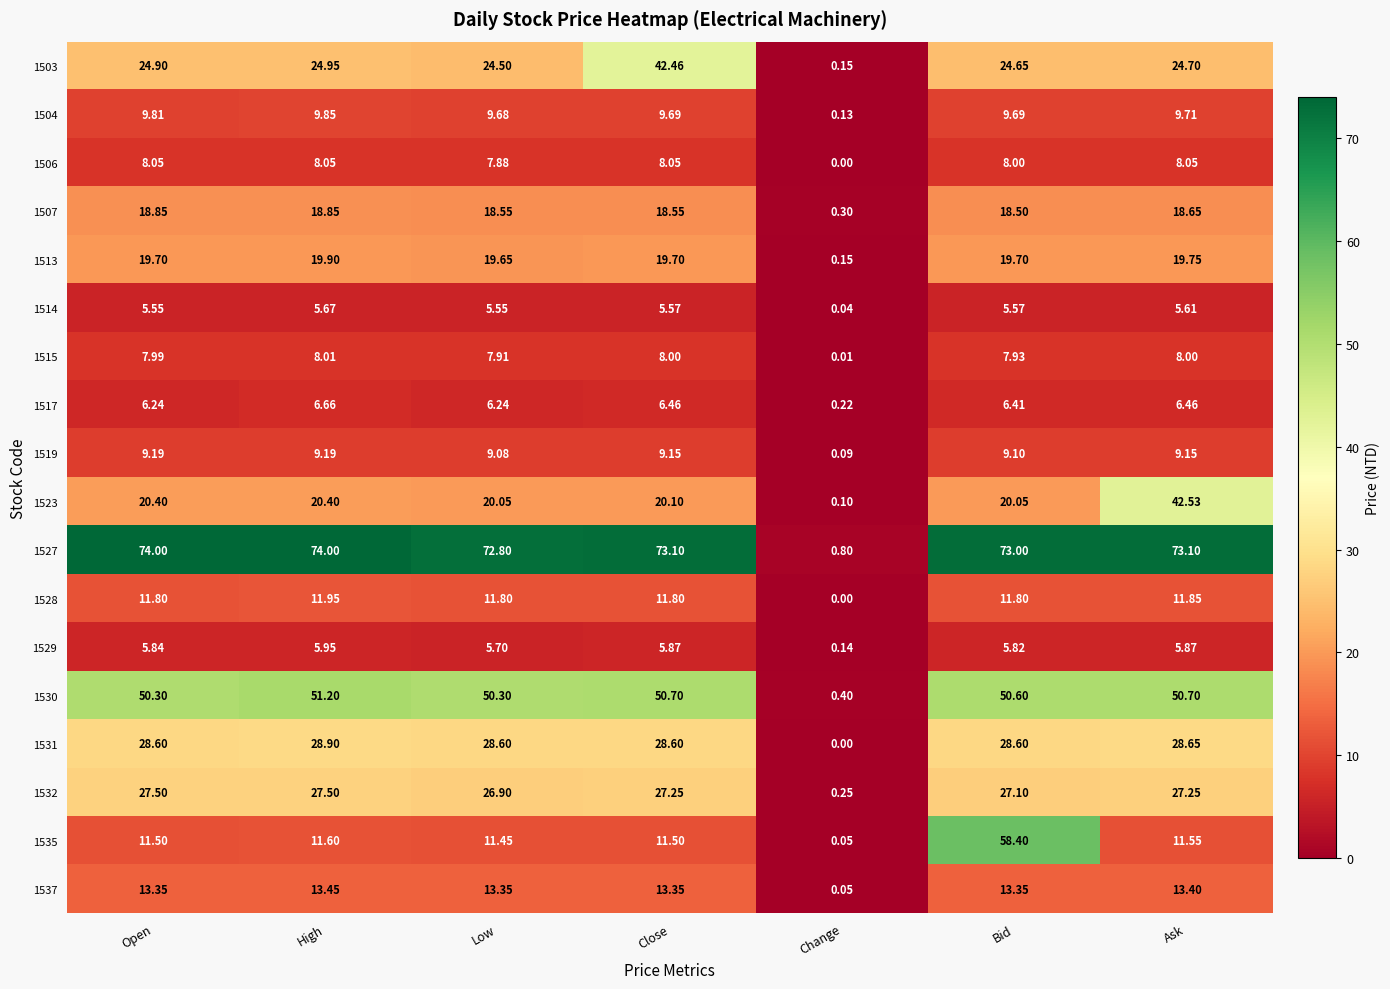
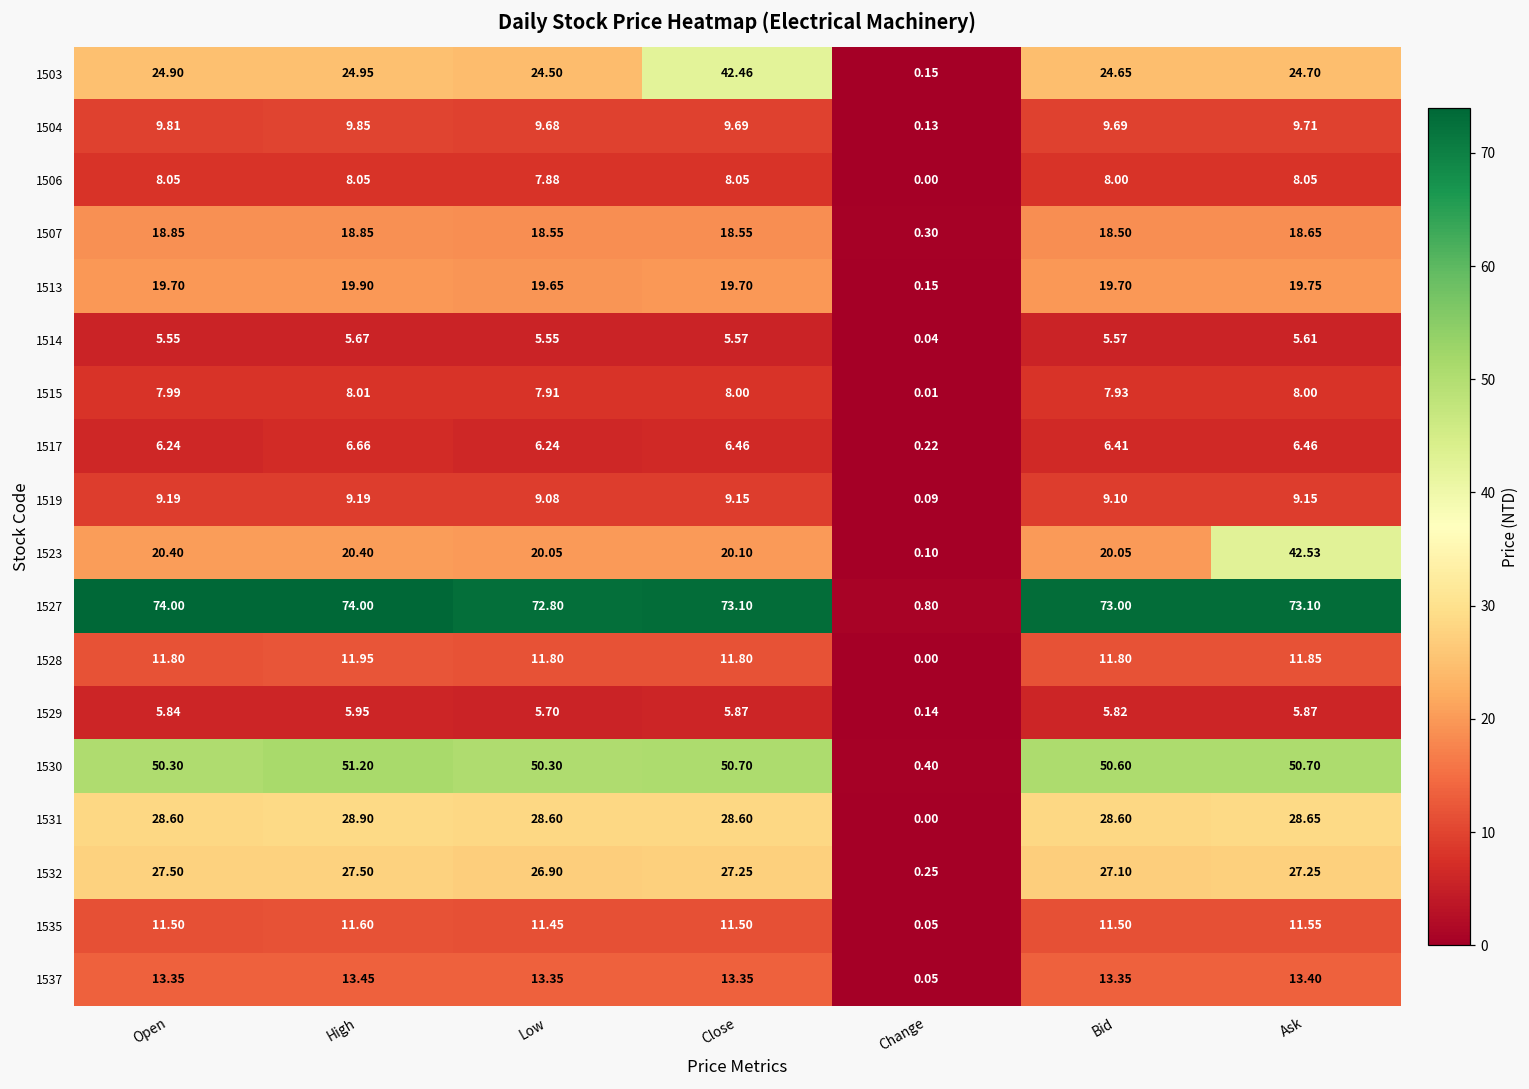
  {
    "1503": {
      "Open": 24.90,
      "High": 24.95,
      "Low": 24.50,
      "Close": 42.46,
      "Change": 0.15,
      "Bid": 24.65,
      "Ask": 24.70
    },
    "1504": {
      "Open": 9.81,
      "High": 9.85,
      "Low": 9.68,
      "Close": 9.69,
      "Change": 0.13,
      "Bid": 9.69,
      "Ask": 9.71
    },
    "1506": {
      "Open": 8.05,
      "High": 8.05,
      "Low": 7.88,
      "Close": 8.05,
      "Change": 0.00,
      "Bid": 8.00,
      "Ask": 8.05
    },
    "1507": {
      "Open": 18.85,
      "High": 18.85,
      "Low": 18.55,
      "Close": 18.55,
      "Change": 0.30,
      "Bid": 18.50,
      "Ask": 18.65
    },
    "1513": {
      "Open": 19.70,
      "High": 19.90,
      "Low": 19.65,
      "Close": 19.70,
      "Change": 0.15,
      "Bid": 19.70,
      "Ask": 19.75
    },
    "1514": {
      "Open": 5.55,
      "High": 5.67,
      "Low": 5.55,
      "Close": 5.57,
      "Change": 0.04,
      "Bid": 5.57,
      "Ask": 5.61
    },
    "1515": {
      "Open": 7.99,
      "High": 8.01,
      "Low": 7.91,
      "Close": 8.00,
      "Change": 0.01,
      "Bid": 7.93,
      "Ask": 8.00
    },
    "1517": {
      "Open": 6.24,
      "High": 6.66,
      "Low": 6.24,
      "Close": 6.46,
      "Change": 0.22,
      "Bid": 6.41,
      "Ask": 6.46
    },
    "1519": {
      "Open": 9.19,
      "High": 9.19,
      "Low": 9.08,
      "Close": 9.15,
      "Change": 0.09,
      "Bid": 9.10,
      "Ask": 9.15
    },
    "1523": {
      "Open": 20.40,
      "High": 20.40,
      "Low": 20.05,
      "Close": 20.10,
      "Change": 0.10,
      "Bid": 20.05,
      "Ask": 42.53
    },
    "1527": {
      "Open": 74.00,
      "High": 74.00,
      "Low": 72.80,
      "Close": 73.10,
      "Change": 0.80,
      "Bid": 73.00,
      "Ask": 73.10
    },
    "1528": {
      "Open": 11.80,
      "High": 11.95,
      "Low": 11.80,
      "Close": 11.80,
      "Change": 0.00,
      "Bid": 11.80,
      "Ask": 11.85
    },
    "1529": {
      "Open": 5.84,
      "High": 5.95,
      "Low": 5.70,
      "Close": 5.87,
      "Change": 0.14,
      "Bid": 5.82,
      "Ask": 5.87
    },
    "1530": {
      "Open": 50.30,
      "High": 51.20,
      "Low": 50.30,
      "Close": 50.70,
      "Change": 0.40,
      "Bid": 50.60,
      "Ask": 50.70
    },
    "1531": {
      "Open": 28.60,
      "High": 28.90,
      "Low": 28.60,
      "Close": 28.60,
      "Change": 0.00,
      "Bid": 28.60,
      "Ask": 28.65
    },
    "1532": {
      "Open": 27.50,
      "High": 27.50,
      "Low": 26.90,
      "Close": 27.25,
      "Change": 0.25,
      "Bid": 27.10,
      "Ask": 27.25
    },
    "1535": {
      "Open": 11.50,
      "High": 11.60,
      "Low": 11.45,
      "Close": 11.50,
      "Change": 0.05,
-     "Bid": 58.40,
+     "Bid": 11.50,
      "Ask": 11.55
    },
    "1537": {
      "Open": 13.35,
      "High": 13.45,
      "Low": 13.35,
      "Close": 13.35,
      "Change": 0.05,
      "Bid": 13.35,
      "Ask": 13.40
    }
  }
